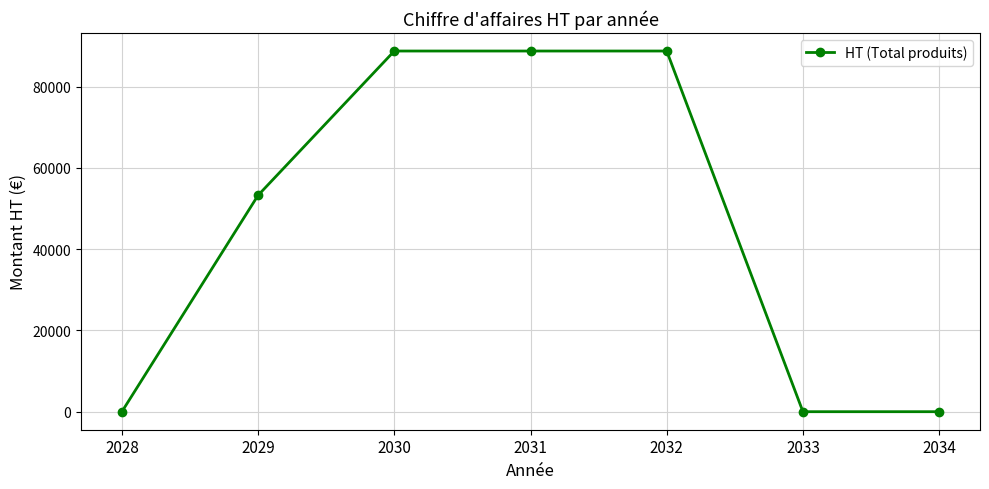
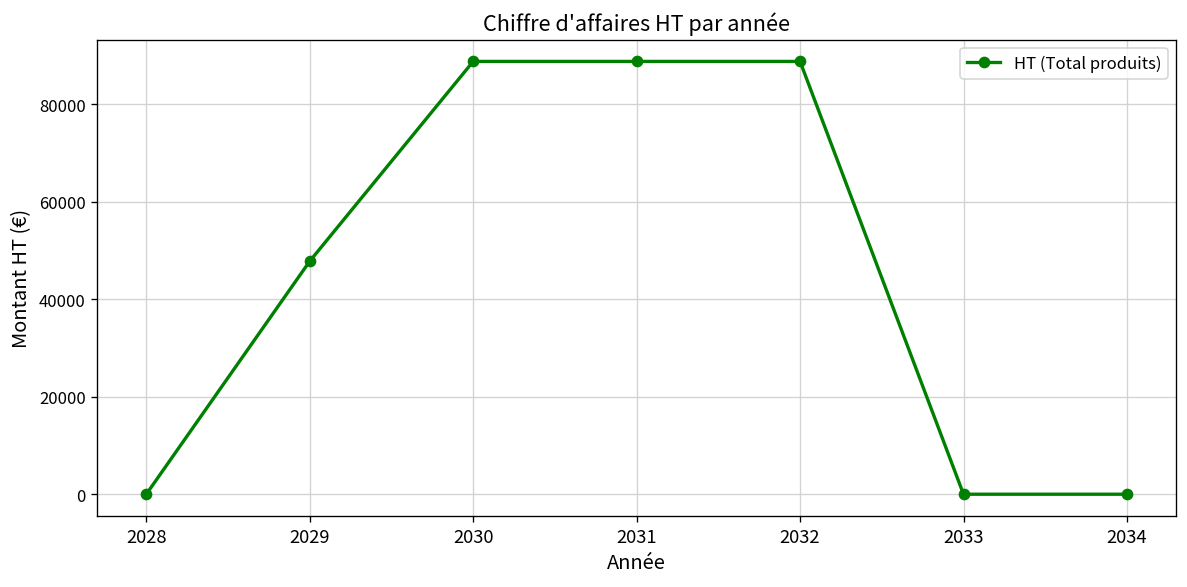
  {
    "2028": 0,
-   "2029": 53000,
+   "2029": 48000,
    "2030": 89000,
    "2031": 89000,
    "2032": 89000,
    "2033": 0,
    "2034": 0
  }
